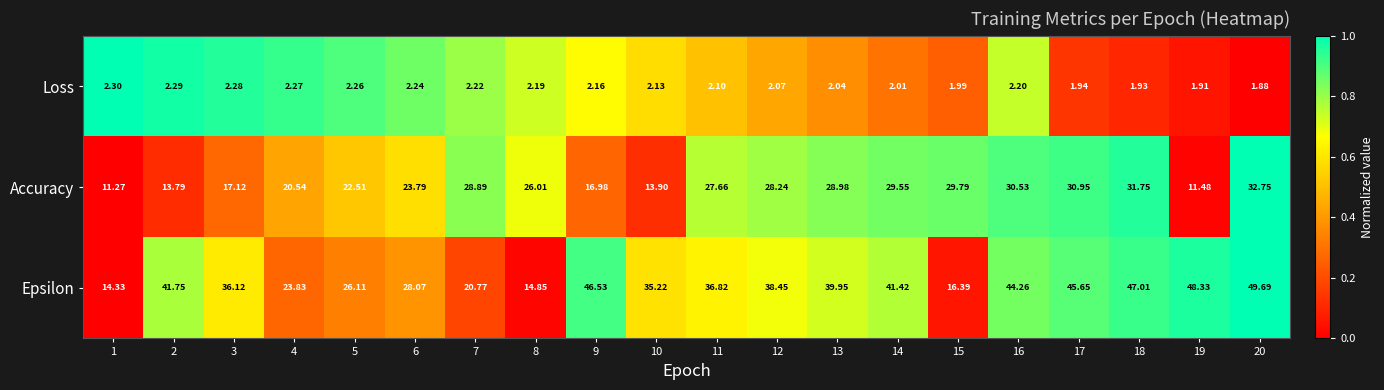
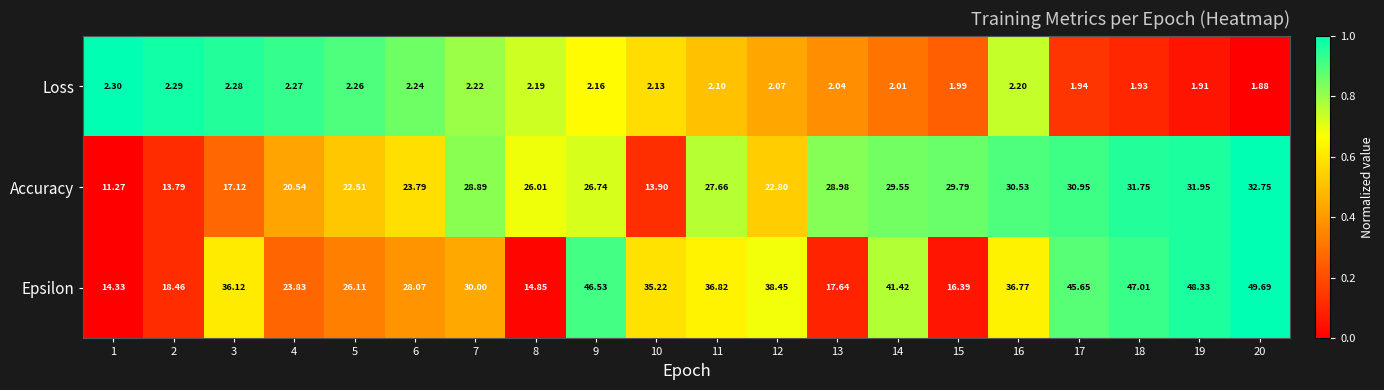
  {
    "Loss": {
      "1": 2.30,
      "2": 2.29,
      "3": 2.28,
      "4": 2.27,
      "5": 2.26,
      "6": 2.24,
      "7": 2.22,
      "8": 2.19,
      "9": 2.16,
      "10": 2.13,
      "11": 2.10,
      "12": 2.07,
      "13": 2.04,
      "14": 2.01,
      "15": 1.99,
      "16": 2.20,
      "17": 1.94,
      "18": 1.93,
      "19": 1.91,
      "20": 1.88
    },
    "Accuracy": {
      "1": 11.27,
      "2": 13.79,
      "3": 17.12,
      "4": 20.54,
      "5": 22.51,
      "6": 23.79,
      "7": 28.89,
      "8": 26.01,
-     "9": 16.98,
+     "9": 26.74,
      "10": 13.90,
      "11": 27.66,
-     "12": 28.24,
+     "12": 22.80,
      "13": 28.98,
      "14": 29.55,
      "15": 29.79,
      "16": 30.53,
      "17": 30.95,
      "18": 31.75,
-     "19": 11.48,
+     "19": 31.95,
      "20": 32.75
    },
    "Epsilon": {
      "1": 14.33,
-     "2": 41.75,
+     "2": 18.46,
      "3": 36.12,
      "4": 23.83,
      "5": 26.11,
      "6": 28.07,
-     "7": 20.77,
+     "7": 30.00,
      "8": 14.85,
      "9": 46.53,
      "10": 35.22,
      "11": 36.82,
      "12": 38.45,
-     "13": 39.95,
+     "13": 17.64,
      "14": 41.42,
      "15": 16.39,
-     "16": 44.26,
+     "16": 36.77,
      "17": 45.65,
      "18": 47.01,
      "19": 48.33,
      "20": 49.69
    }
  }
